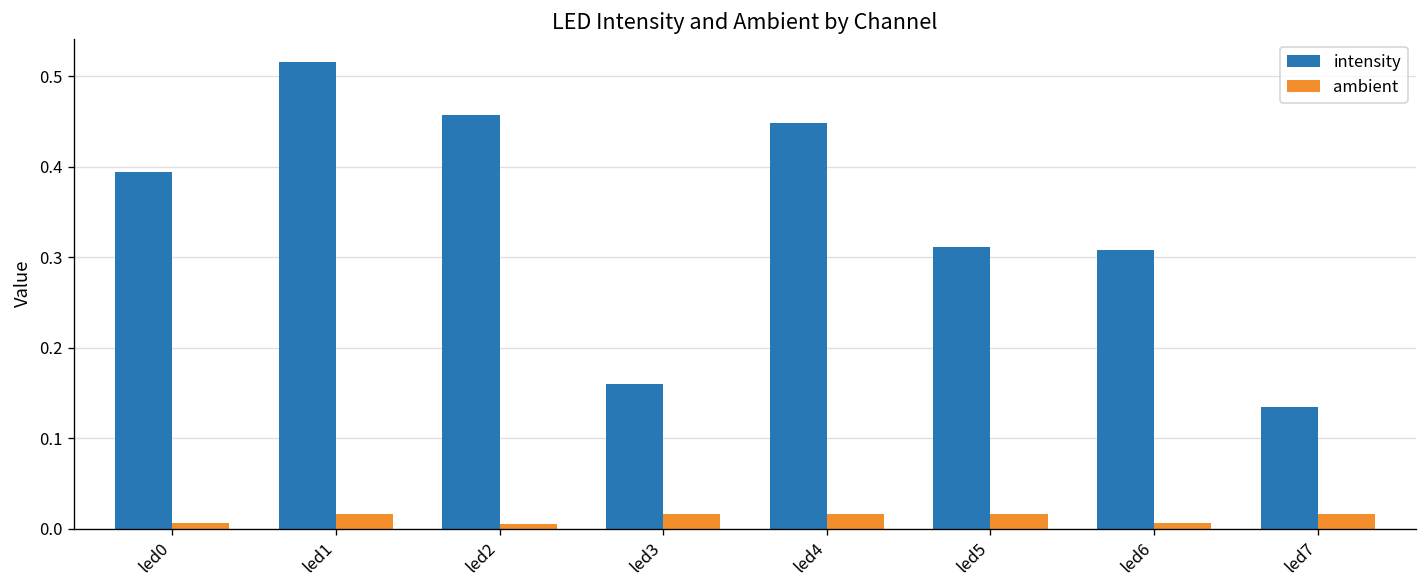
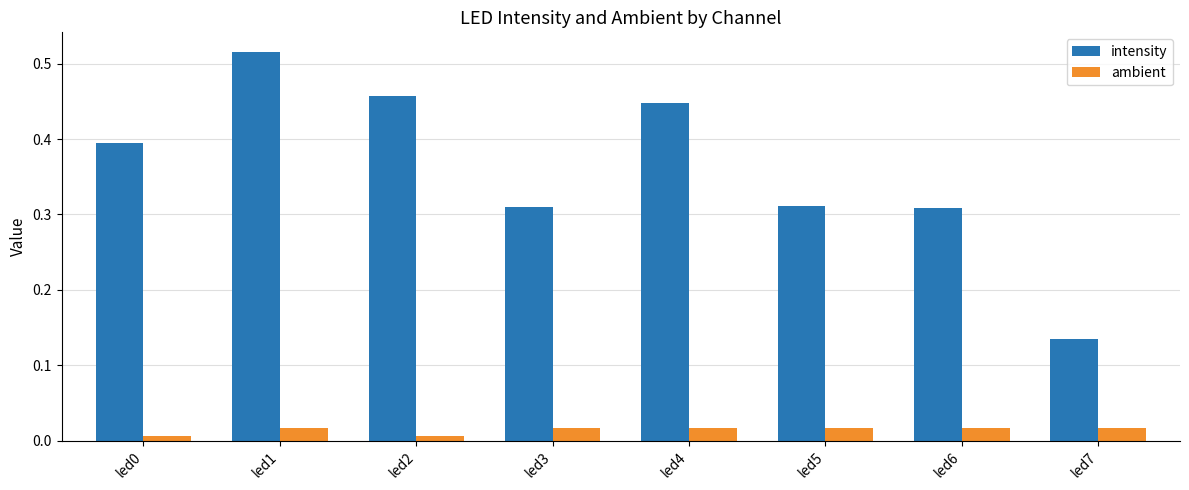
  {
    "intensity": {
      "led0": 0.39,
      "led1": 0.52,
      "led2": 0.46,
-     "led3": 0.16,
+     "led3": 0.31,
      "led4": 0.45,
      "led5": 0.31,
      "led6": 0.31,
      "led7": 0.13
    },
    "ambient": {
      "led0": 0.01,
      "led1": 0.02,
      "led2": 0.01,
      "led3": 0.02,
      "led4": 0.02,
      "led5": 0.02,
-     "led6": 0.01,
+     "led6": 0.02,
      "led7": 0.02
    }
  }
